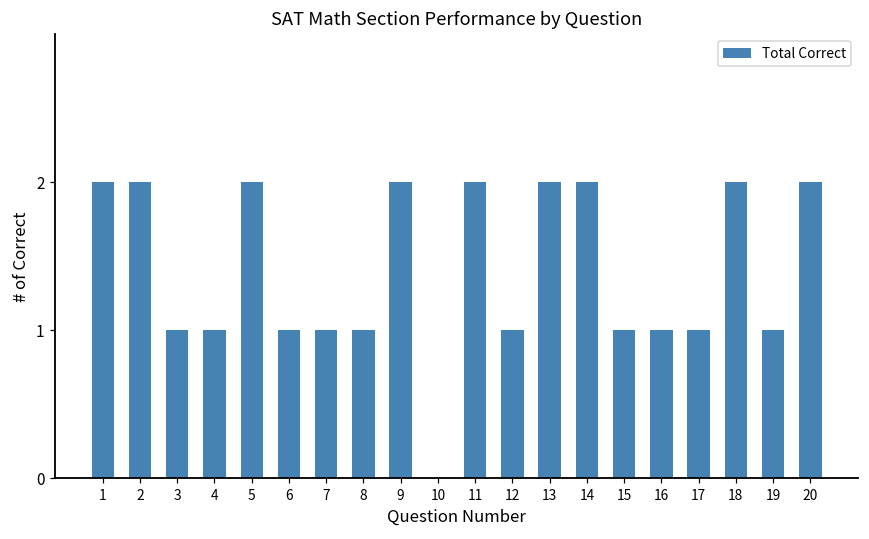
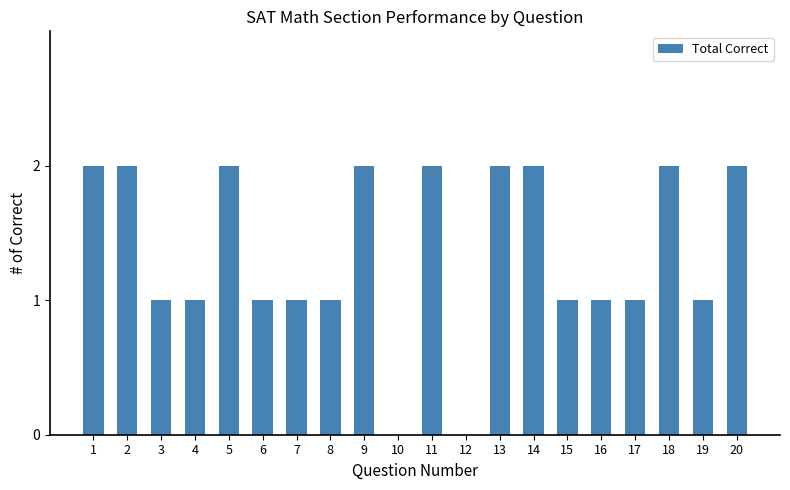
  {
    "1": 2,
    "2": 2,
    "3": 1,
    "4": 1,
    "5": 2,
    "6": 1,
    "7": 1,
    "8": 1,
    "9": 2,
    "10": 0,
    "11": 2,
-   "12": 1,
+   "12": 0,
    "13": 2,
    "14": 2,
    "15": 1,
    "16": 1,
    "17": 1,
    "18": 2,
    "19": 1,
    "20": 2
  }
